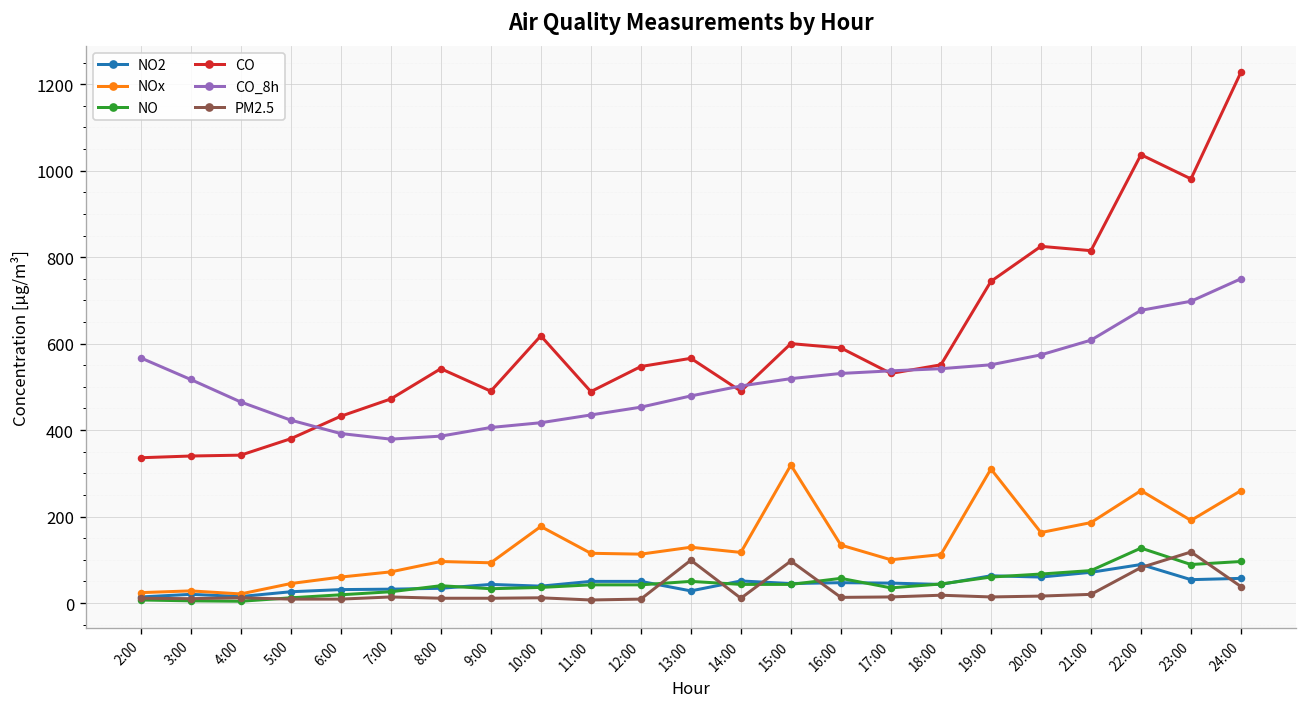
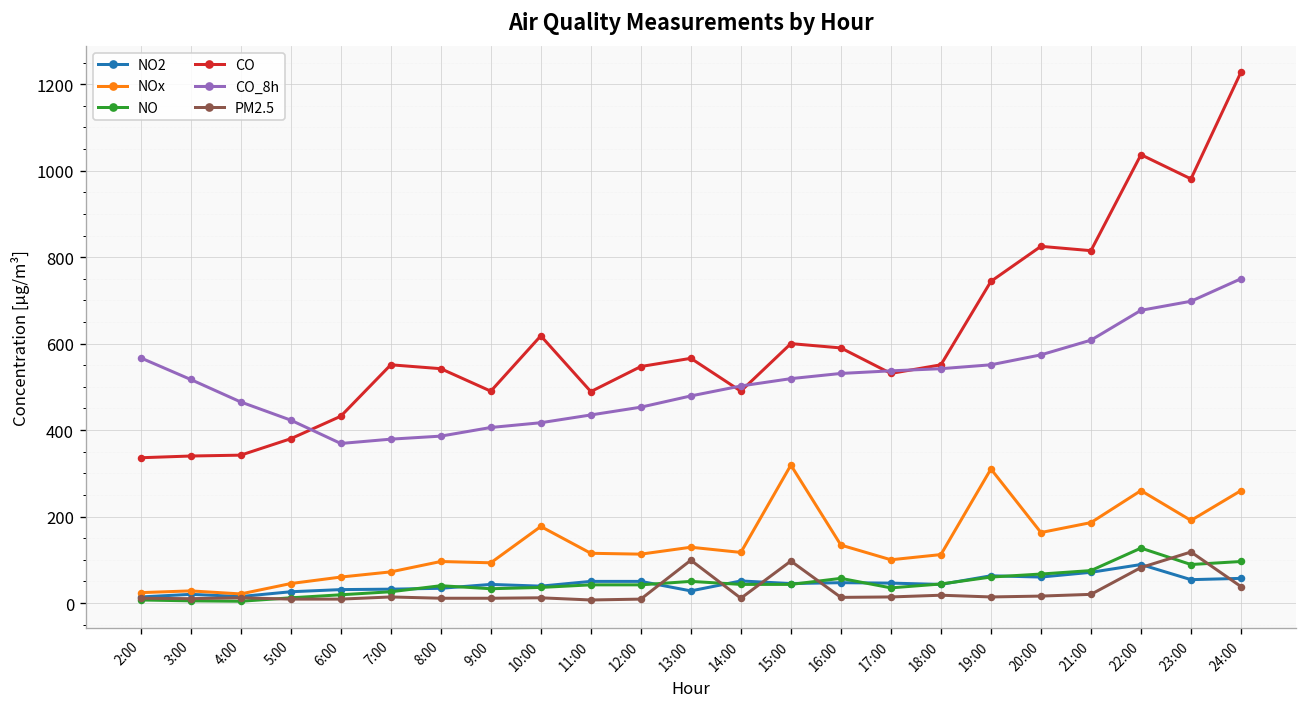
  {
    "NO2": {
      "3:00": 20,
      "5:00": 30,
      "6:00": 30,
      "9:00": 40,
      "11:00": 50,
      "12:00": 50,
      "13:00": 30,
      "14:00": 50,
      "16:00": 50,
      "17:00": 50,
      "23:00": 50,
      "24:00": 60
    },
    "NOx": {
      "2:00": 20,
      "3:00": 30,
      "5:00": 50,
      "6:00": 60,
      "7:00": 70,
      "8:00": 100,
      "9:00": 90,
      "10:00": 180,
      "11:00": 120,
      "12:00": 110,
      "13:00": 130,
      "14:00": 120,
      "15:00": 320,
      "16:00": 130,
      "17:00": 100,
      "18:00": 110,
      "19:00": 310,
      "20:00": 160,
      "21:00": 190,
      "22:00": 260,
      "23:00": 190,
      "24:00": 260
    },
    "NO": {
      "4:00": 0,
      "6:00": 20,
      "9:00": 30,
      "11:00": 40,
      "12:00": 40,
      "13:00": 50,
      "14:00": 40,
      "16:00": 60,
      "17:00": 40,
      "22:00": 130,
      "23:00": 90,
      "24:00": 100
    },
    "CO": {
      "2:00": 340,
      "3:00": 340,
      "4:00": 340,
      "5:00": 380,
      "6:00": 430,
-     "7:00": 470,
+     "7:00": 550,
      "8:00": 540,
      "9:00": 490,
      "10:00": 620,
      "11:00": 490,
      "12:00": 550,
      "13:00": 570,
      "14:00": 490,
      "15:00": 600,
      "16:00": 590,
      "18:00": 550,
      "19:00": 740,
      "20:00": 830,
      "21:00": 820,
      "22:00": 1040,
      "23:00": 980,
      "24:00": 1230
    },
    "CO_8h": {
      "2:00": 570,
      "3:00": 520,
      "4:00": 470,
      "5:00": 420,
-     "6:00": 390,
+     "6:00": 370,
      "7:00": 380,
      "8:00": 390,
      "9:00": 410,
      "10:00": 420,
      "11:00": 440,
      "12:00": 450,
      "13:00": 480,
      "14:00": 500,
      "15:00": 520,
      "16:00": 530,
      "18:00": 540,
      "19:00": 550,
      "20:00": 570,
      "21:00": 610,
      "22:00": 680,
      "23:00": 700,
      "24:00": 750
    },
    "PM2.5": {
      "6:00": 10,
      "7:00": 10,
      "8:00": 10,
      "9:00": 10,
      "10:00": 10,
      "11:00": 10,
      "12:00": 10,
      "13:00": 100,
      "14:00": 10,
      "15:00": 100,
      "16:00": 10,
      "17:00": 10,
      "18:00": 20,
      "19:00": 10,
      "20:00": 20,
      "21:00": 20,
      "23:00": 120,
      "24:00": 40
    }
  }
